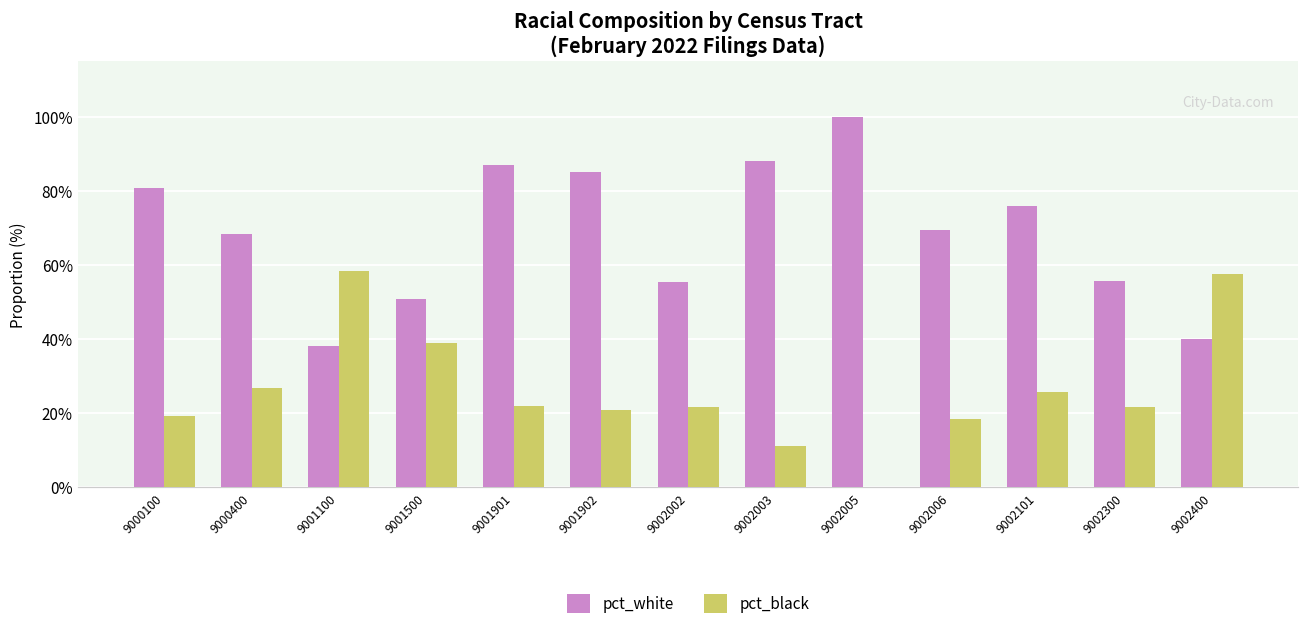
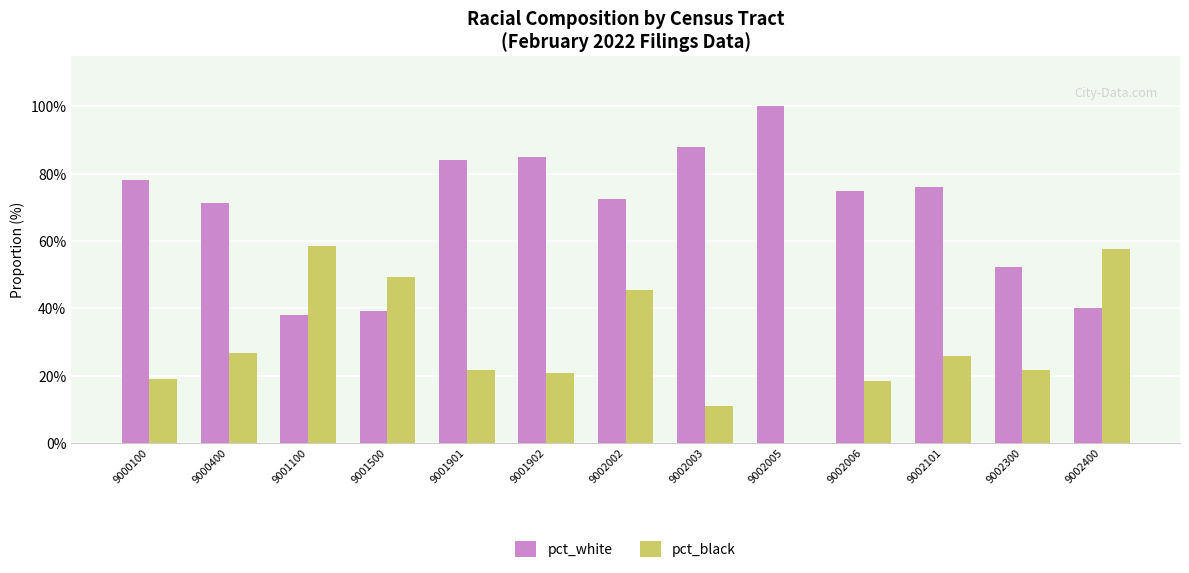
  {
    "pct_white": {
-     "9000100": "81%",
-     "9000400": "68%",
+     "9000100": "78%",
+     "9000400": "71%",
      "9001100": "38%",
-     "9001500": "51%",
-     "9001901": "87%",
+     "9001500": "39%",
+     "9001901": "84%",
      "9001902": "85%",
-     "9002002": "55%",
+     "9002002": "73%",
      "9002003": "88%",
      "9002005": "100%",
-     "9002006": "69%",
+     "9002006": "75%",
      "9002101": "76%",
-     "9002300": "56%",
+     "9002300": "52%",
      "9002400": "40%"
    },
    "pct_black": {
      "9000100": "19%",
      "9000400": "27%",
      "9001100": "58%",
-     "9001500": "39%",
+     "9001500": "49%",
      "9001901": "22%",
      "9001902": "21%",
-     "9002002": "22%",
+     "9002002": "45%",
      "9002003": "11%",
      "9002005": "0%",
      "9002006": "18%",
      "9002101": "26%",
      "9002300": "22%",
      "9002400": "58%"
    }
  }
